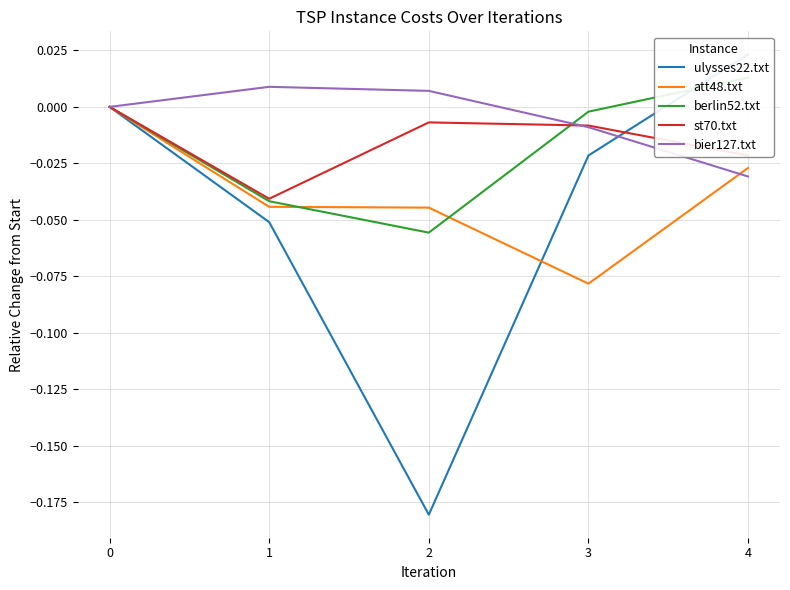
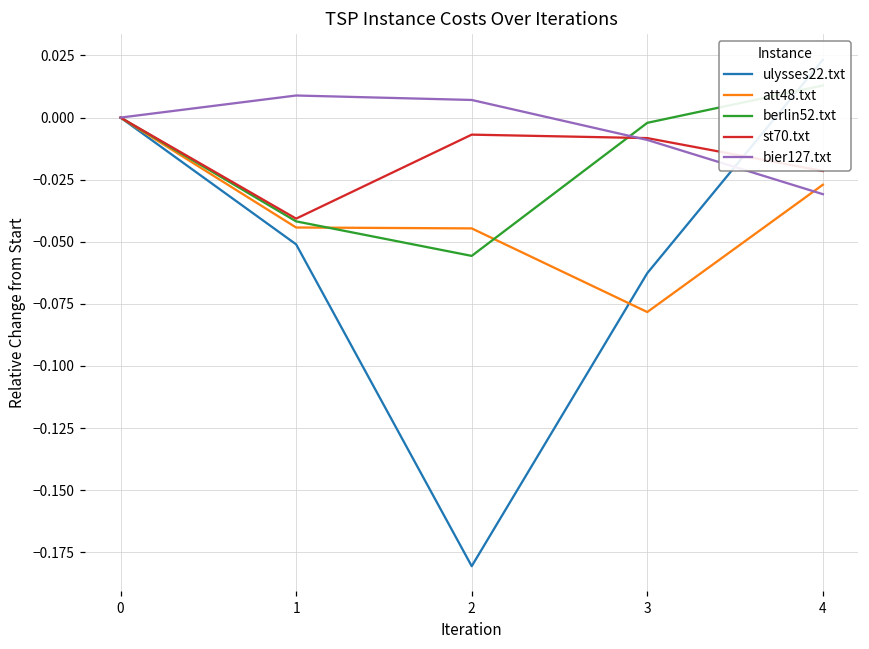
  {
    "ulysses22.txt": {
      "1": -0.051,
      "2": -0.181,
-     "3": -0.022
+     "3": -0.063
    },
    "att48.txt": {
      "1": -0.044,
      "2": -0.045,
      "3": -0.078,
      "4": -0.027
    },
    "berlin52.txt": {
      "2": -0.056,
      "3": -0.002
    },
    "st70.txt": {
      "2": -0.007
    },
    "bier127.txt": {
      "1": 0.009,
      "2": 0.007,
      "4": -0.031
    }
  }
